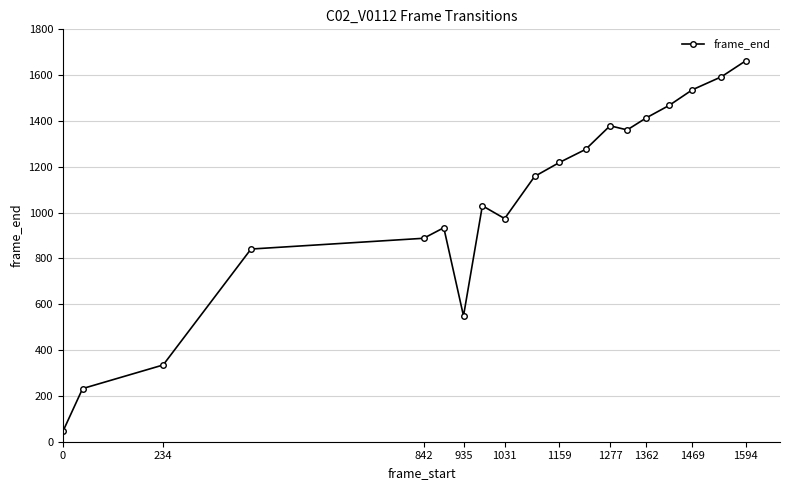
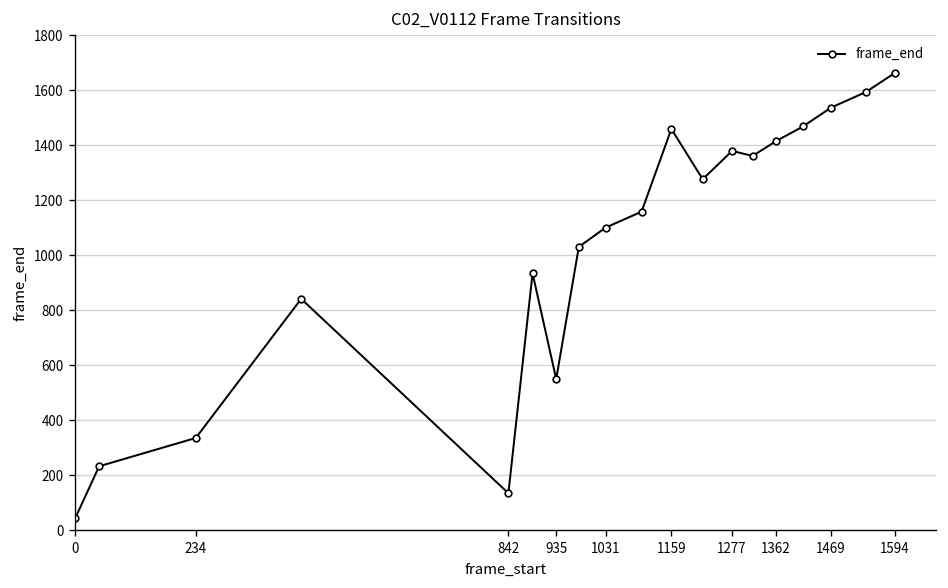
  {
    "0": 50,
    "234": 340,
-   "842": 890,
+   "842": 130,
    "935": 550,
-   "1031": 970,
-   "1159": 1220,
+   "1031": 1100,
+   "1159": 1460,
    "1277": 1380,
    "1362": 1410,
    "1469": 1540,
    "1594": 1660
  }
